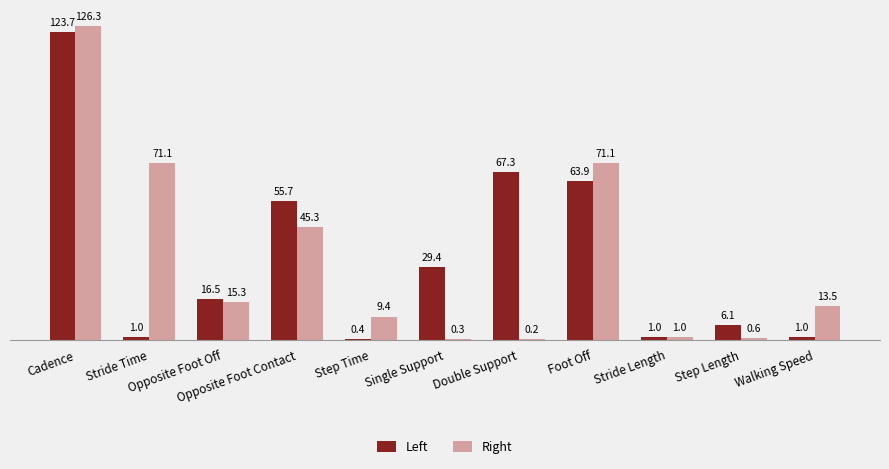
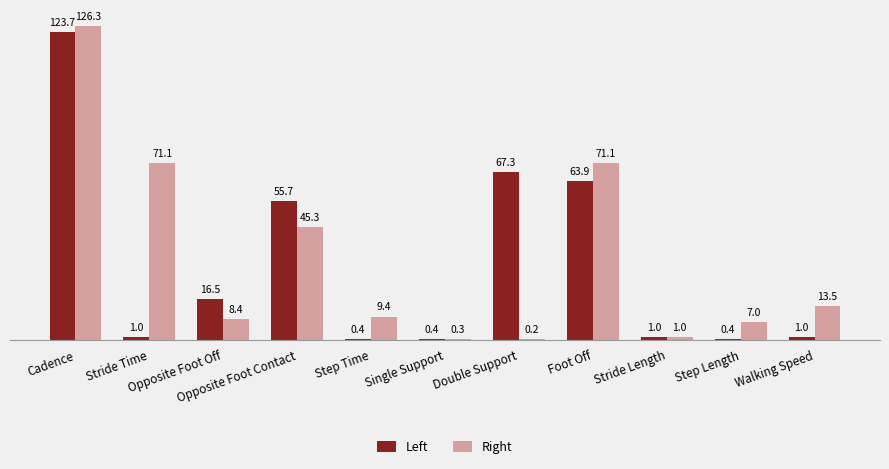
  {
    "Left": {
      "Cadence": 123.7,
      "Stride Time": 1.0,
      "Opposite Foot Off": 16.5,
      "Opposite Foot Contact": 55.7,
      "Step Time": 0.4,
-     "Single Support": 29.4,
+     "Single Support": 0.4,
      "Double Support": 67.3,
      "Foot Off": 63.9,
      "Stride Length": 1.0,
-     "Step Length": 6.1,
+     "Step Length": 0.4,
      "Walking Speed": 1.0
    },
    "Right": {
      "Cadence": 126.3,
      "Stride Time": 71.1,
-     "Opposite Foot Off": 15.3,
+     "Opposite Foot Off": 8.4,
      "Opposite Foot Contact": 45.3,
      "Step Time": 9.4,
      "Single Support": 0.3,
      "Double Support": 0.2,
      "Foot Off": 71.1,
      "Stride Length": 1.0,
-     "Step Length": 0.6,
+     "Step Length": 7.0,
      "Walking Speed": 13.5
    }
  }
